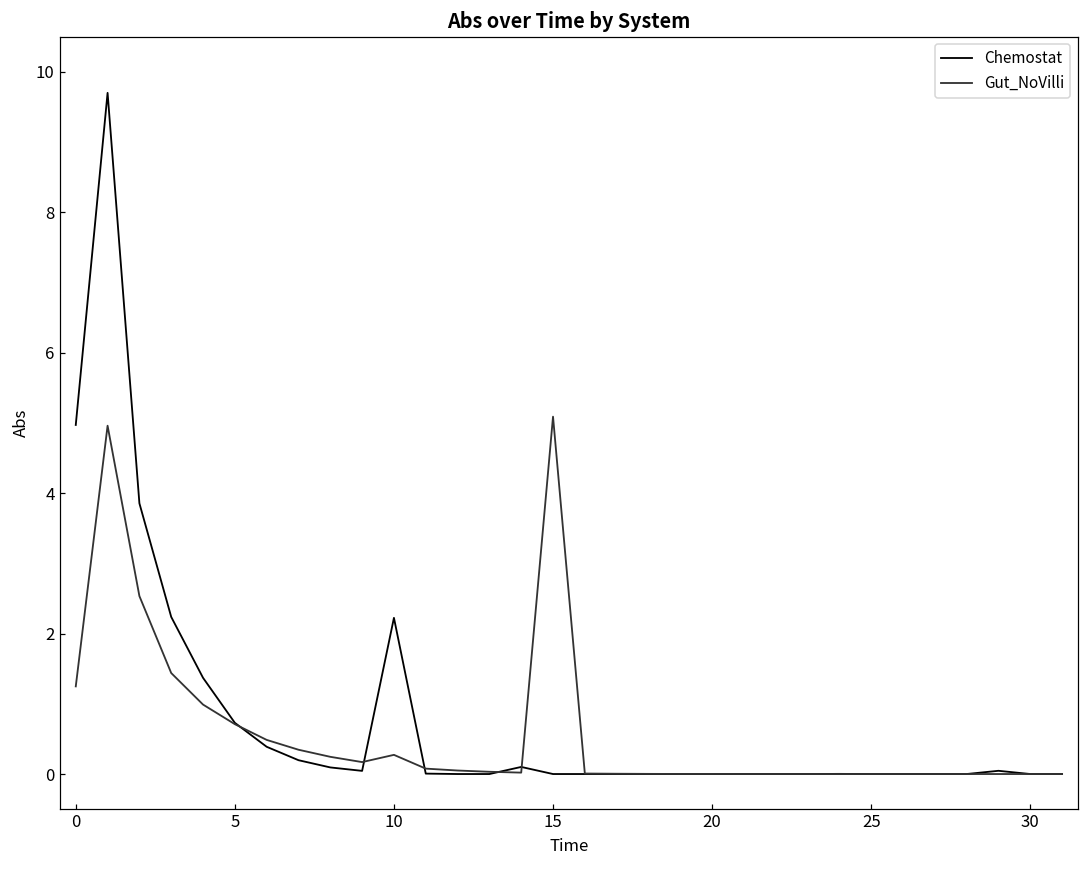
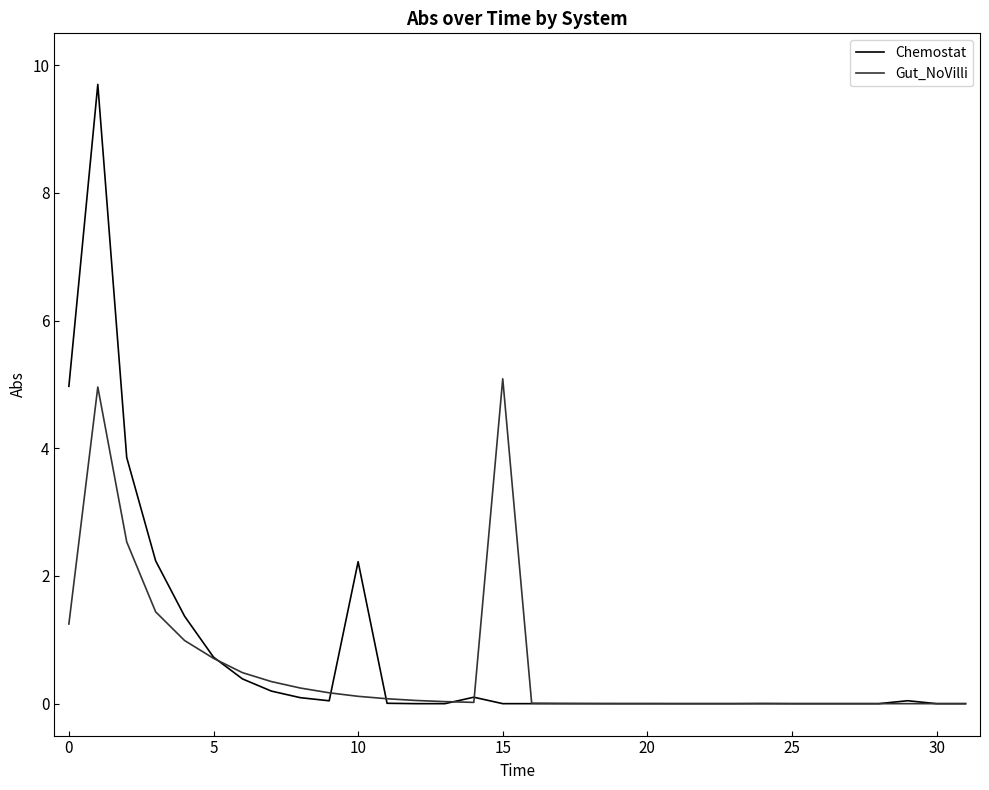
  {
    "Chemostat": {
      "0": 5.0,
      "10": 2.2,
      "15": 0.0
    },
    "Gut_NoVilli": {
      "0": 1.2,
-     "10": 0.3,
+     "10": 0.1,
      "15": 5.1
    }
  }
